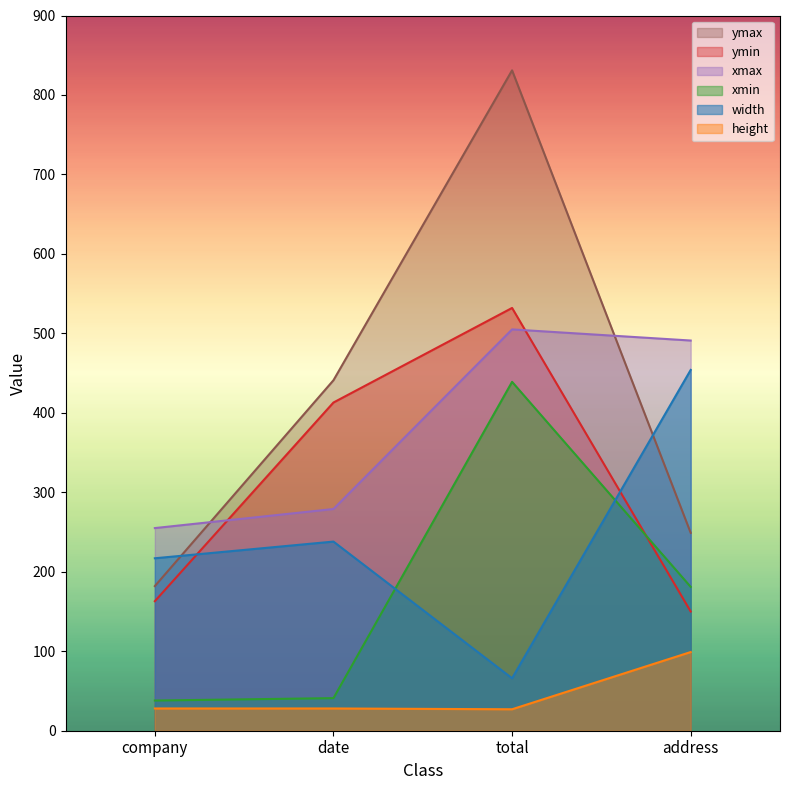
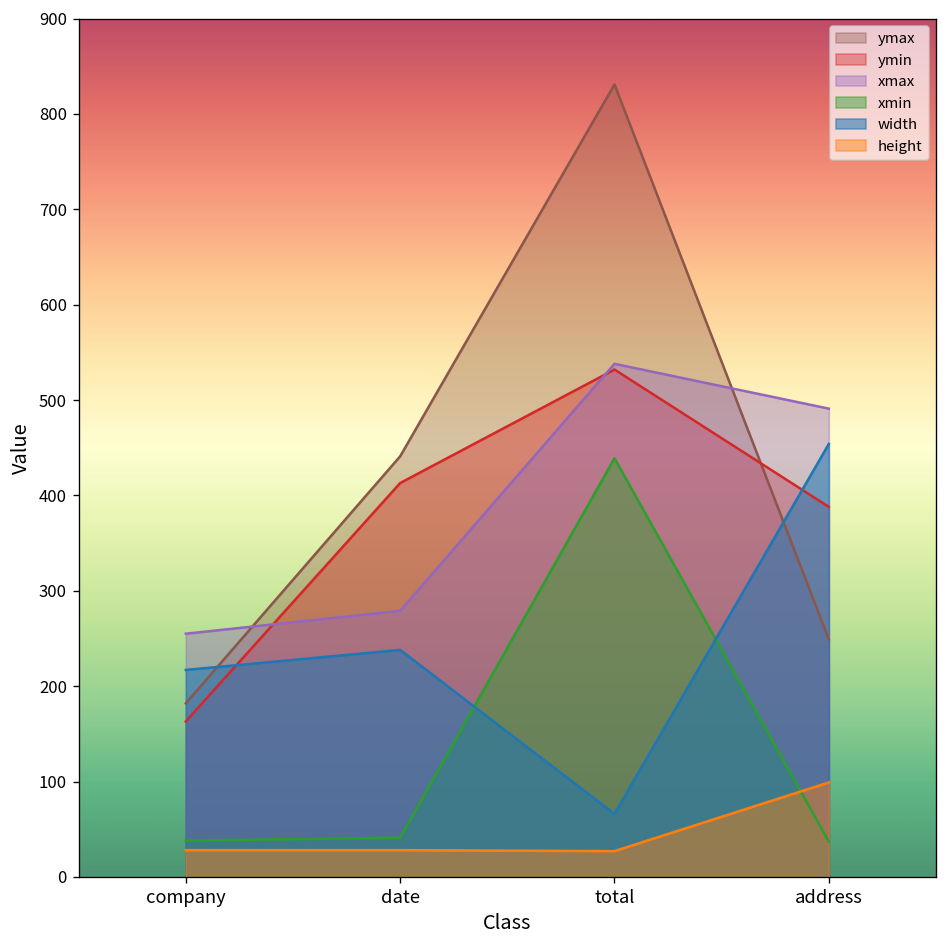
  {
    "ymax": {
      "company": 180,
      "date": 440,
      "total": 830,
      "address": 250
    },
    "ymin": {
      "company": 160,
      "date": 410,
      "total": 530,
-     "address": 150
+     "address": 390
    },
    "xmax": {
      "company": 260,
      "date": 280,
-     "total": 510,
+     "total": 540,
      "address": 490
    },
    "xmin": {
      "company": 40,
      "date": 40,
      "total": 440,
-     "address": 180
+     "address": 40
    },
    "width": {
      "company": 220,
      "date": 240,
      "total": 70,
      "address": 450
    },
    "height": {
      "company": 30,
      "date": 30,
      "total": 30,
      "address": 100
    }
  }
